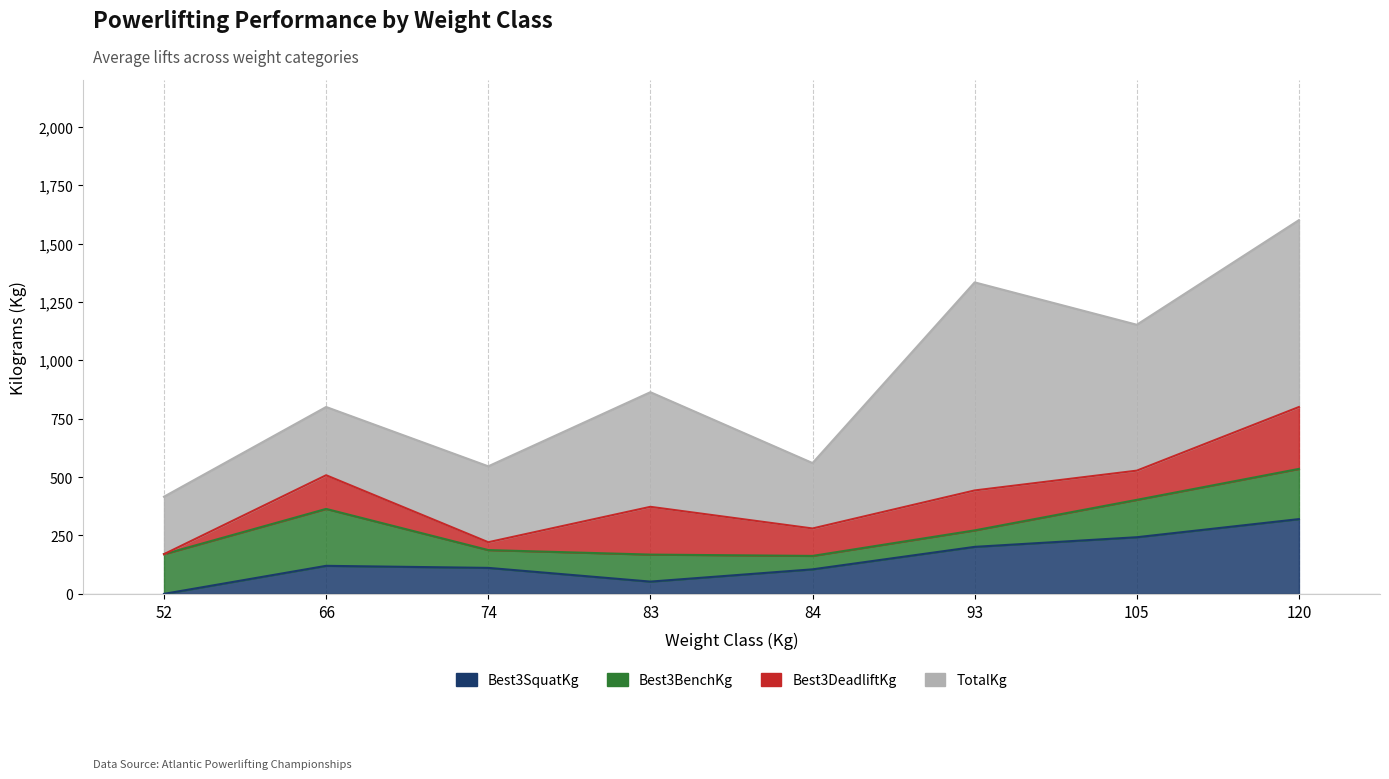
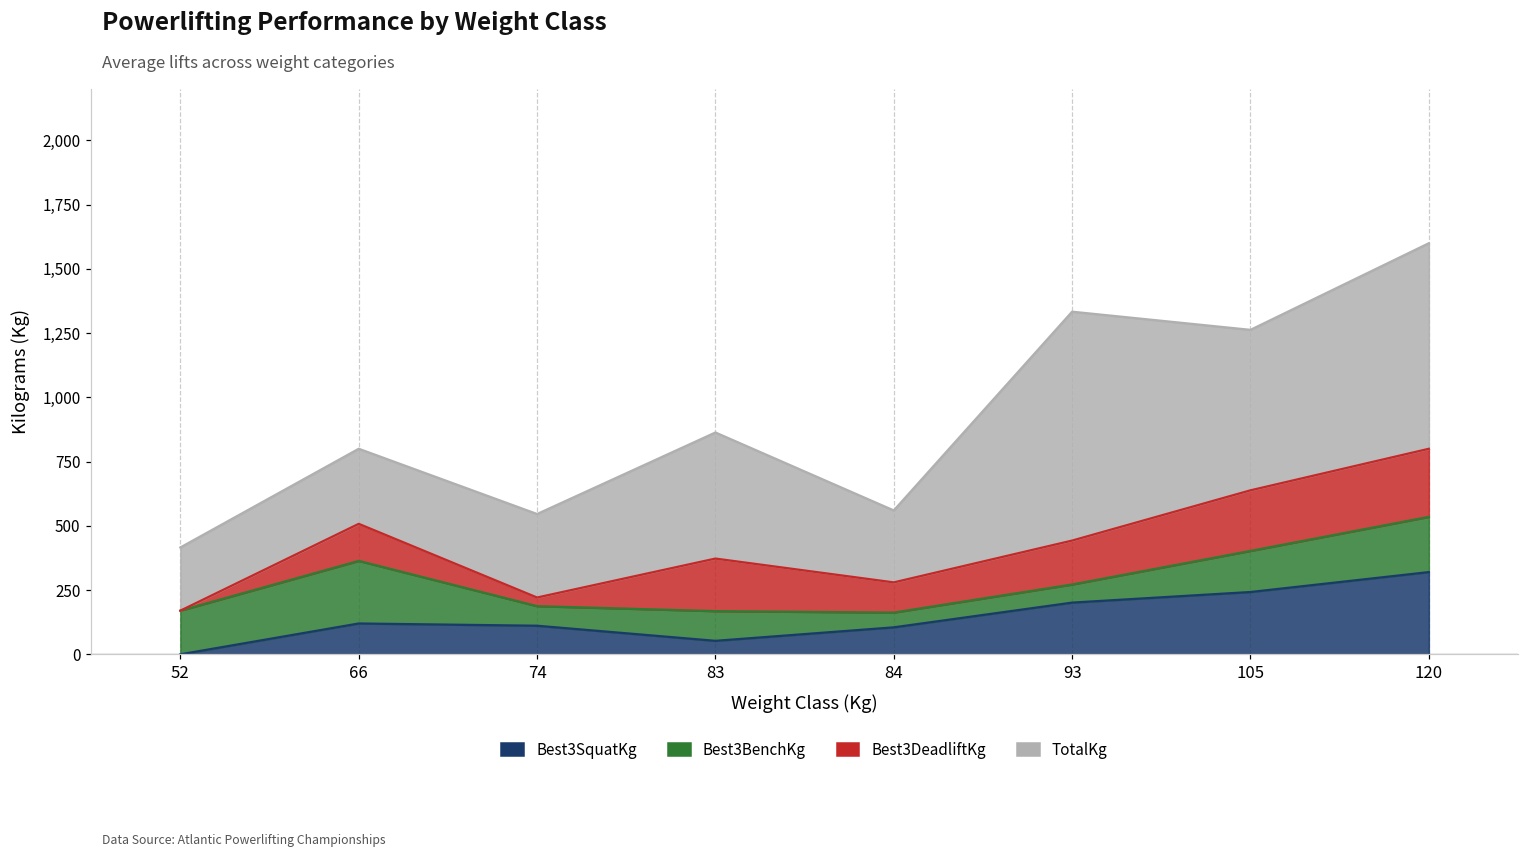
  {
    "Best3SquatKg": {
      "52": 0,
      "66": 120,
      "74": 110,
      "83": 50,
      "84": 110,
      "93": 200,
      "105": 240,
      "120": 320
    },
    "Best3BenchKg": {
      "66": 240,
      "74": 80,
      "83": 120,
      "84": 60,
      "93": 70,
      "105": 160,
      "120": 220
    },
    "Best3DeadliftKg": {
      "66": 140,
      "74": 30,
      "83": 200,
      "84": 120,
      "93": 170,
-     "105": 130,
+     "105": 240,
      "120": 270
    },
    "TotalKg": {
      "52": 250,
      "66": 290,
      "74": 330,
      "83": 490,
      "84": 280,
      "93": 890,
      "105": 620,
      "120": 800
    }
  }
